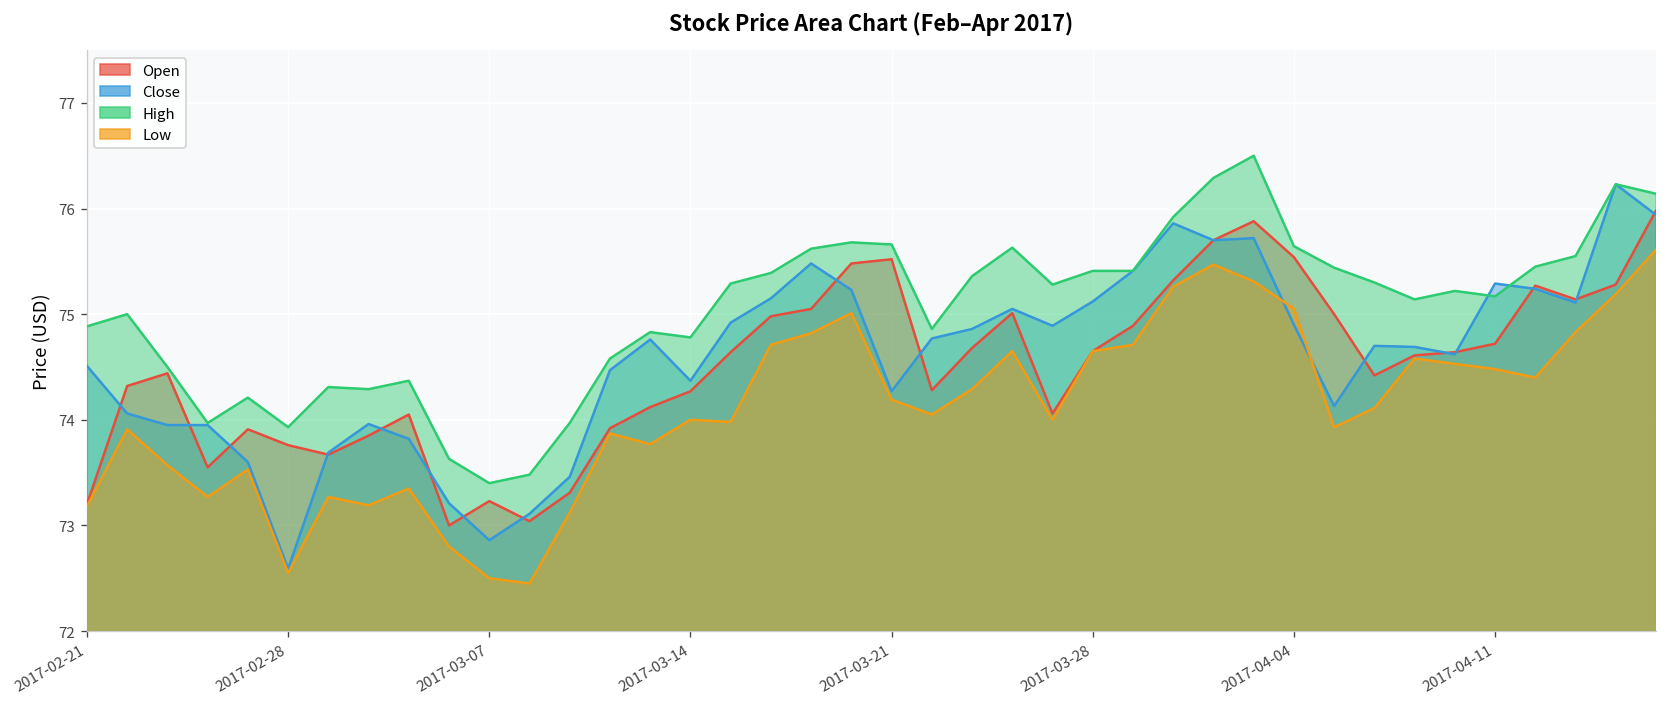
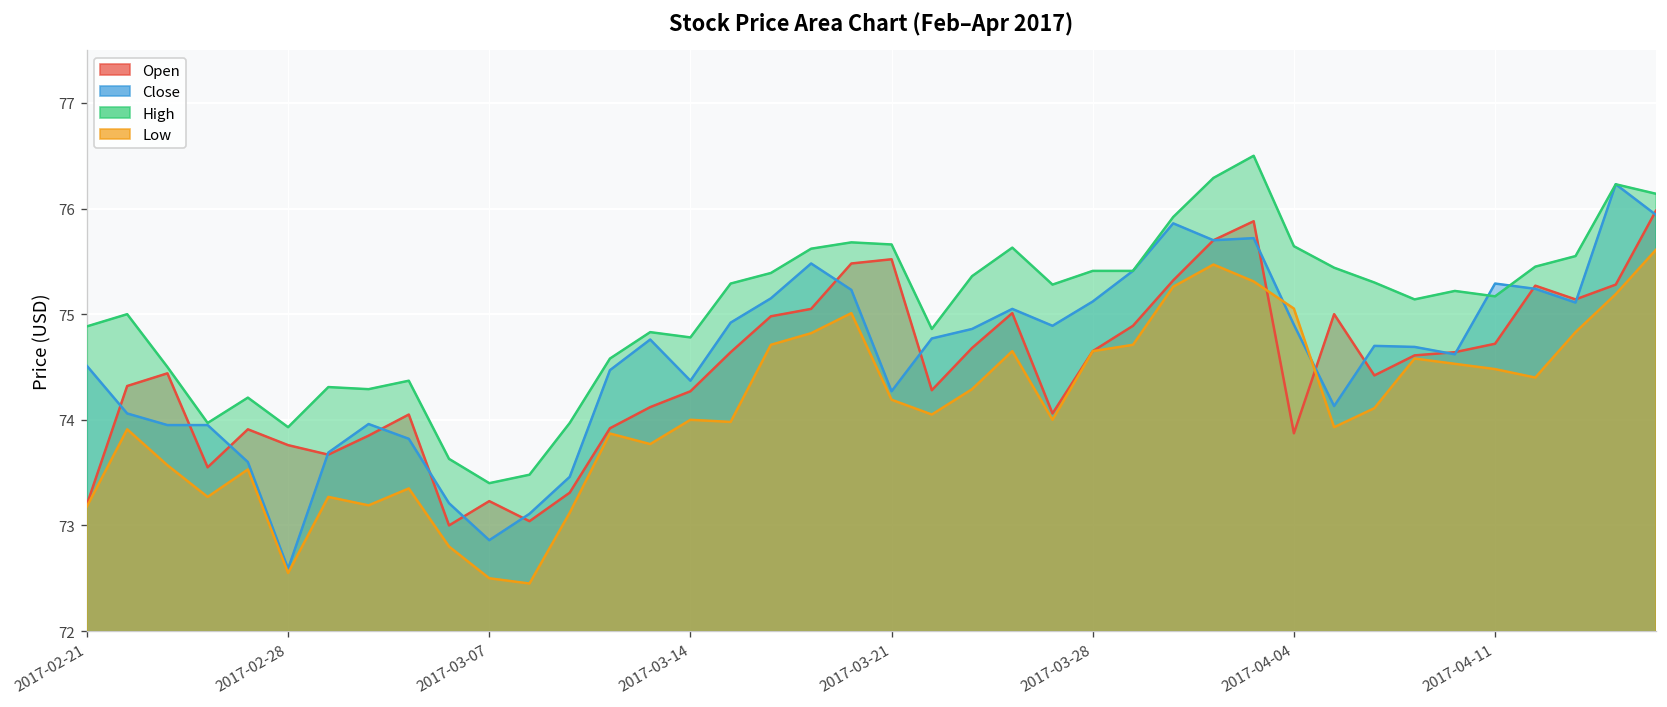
  {
    "Open": {
      "2017-02-28": 73.8,
      "2017-03-07": 73.2,
      "2017-03-14": 74.3,
      "2017-03-21": 75.5,
-     "2017-04-04": 75.5,
+     "2017-04-04": 73.9,
      "2017-04-11": 74.7
    },
    "Close": {
      "2017-02-21": 74.5,
      "2017-02-28": 72.6,
      "2017-03-07": 72.9,
      "2017-03-14": 74.4,
      "2017-03-21": 74.3,
      "2017-03-28": 75.1,
      "2017-04-04": 74.9,
      "2017-04-11": 75.3
    },
    "High": {
      "2017-02-21": 74.9,
      "2017-02-28": 73.9,
      "2017-03-07": 73.4,
      "2017-03-14": 74.8,
      "2017-03-21": 75.7,
      "2017-03-28": 75.4,
      "2017-04-04": 75.6,
      "2017-04-11": 75.2
    },
    "Low": {
      "2017-02-28": 72.6,
      "2017-03-07": 72.5,
      "2017-03-14": 74.0,
      "2017-03-21": 74.2,
      "2017-04-04": 75.1,
      "2017-04-11": 74.5
    }
  }
